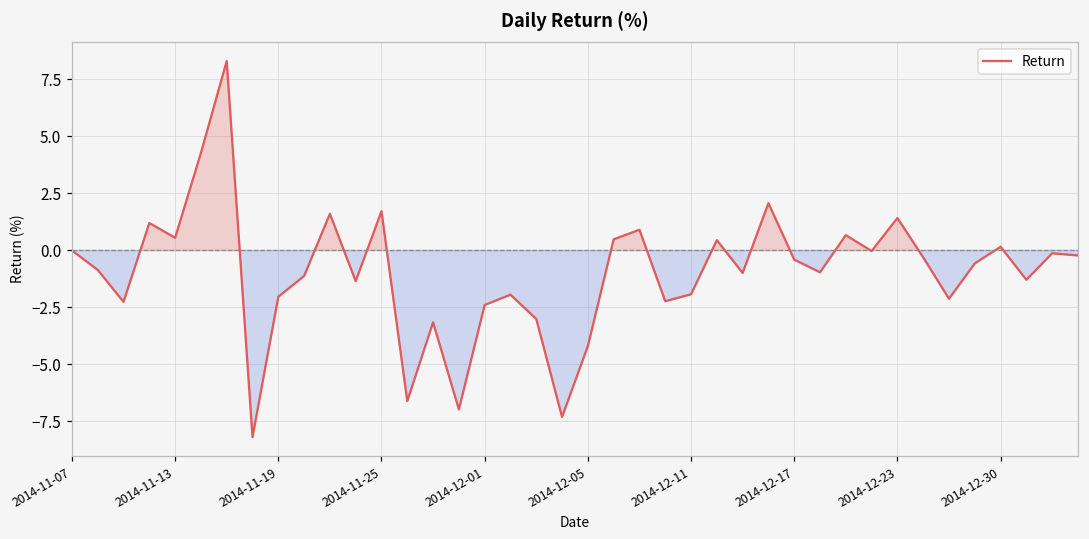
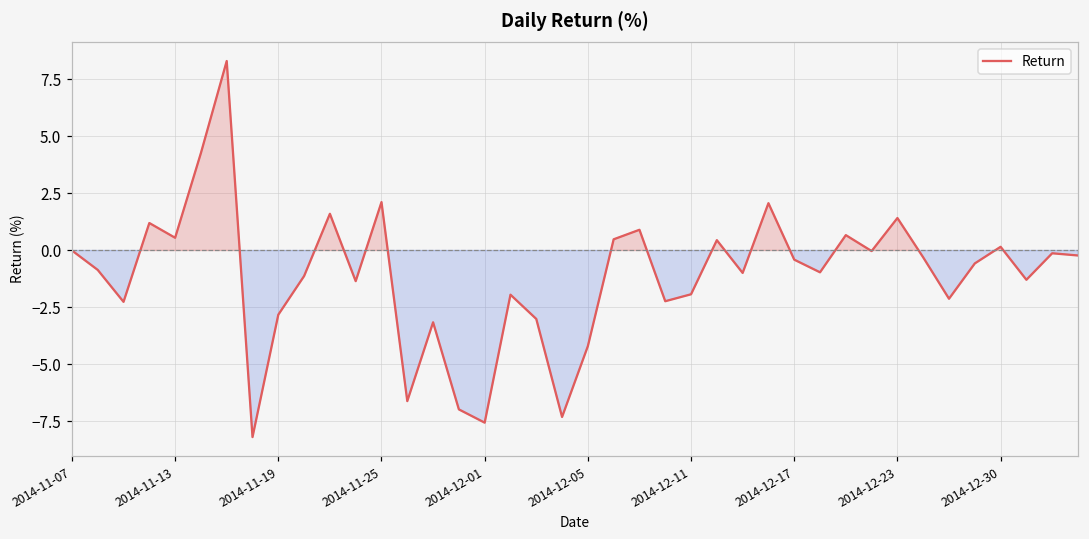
  {
    "2014-11-07": 0.0,
    "2014-11-13": 0.6,
-   "2014-11-19": -2.0,
-   "2014-11-25": 1.7,
-   "2014-12-01": -2.4,
+   "2014-11-19": -2.8,
+   "2014-11-25": 2.1,
+   "2014-12-01": -7.6,
    "2014-12-05": -4.2,
    "2014-12-11": -1.9,
    "2014-12-17": -0.4,
    "2014-12-23": 1.4,
    "2014-12-30": 0.2
  }
